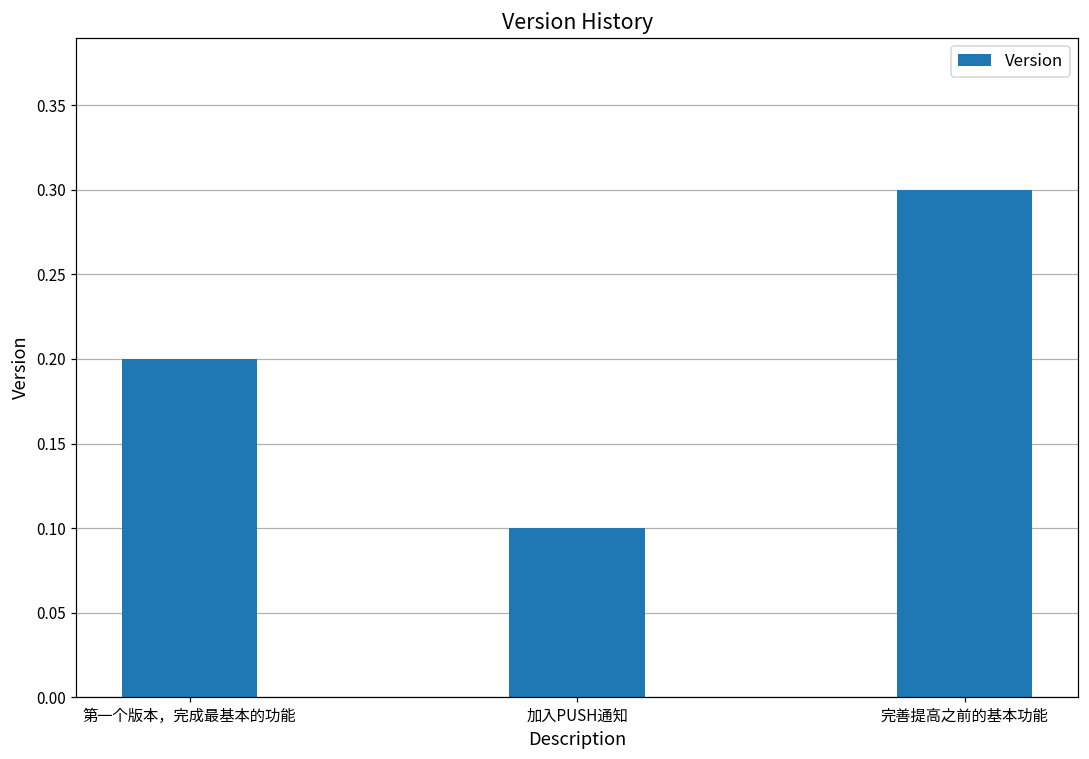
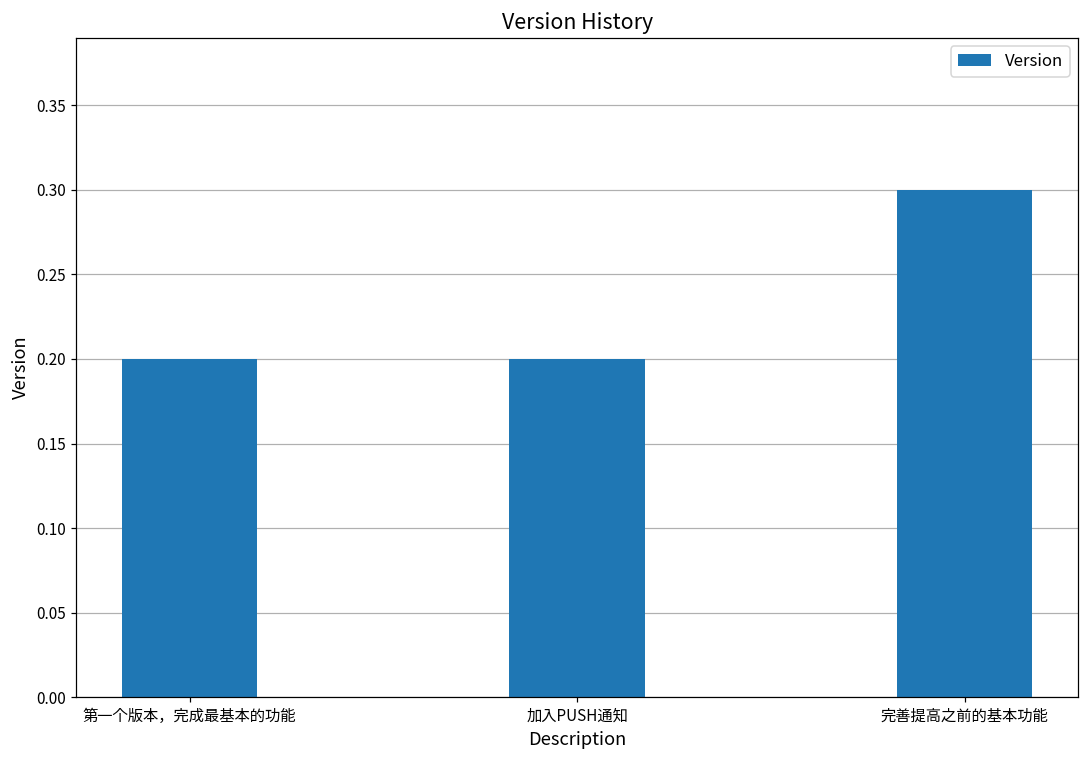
  {
    "第一个版本，完成最基本的功能": 0.2,
-   "加入PUSH通知": 0.1,
+   "加入PUSH通知": 0.2,
    "完善提高之前的基本功能": 0.3
  }
